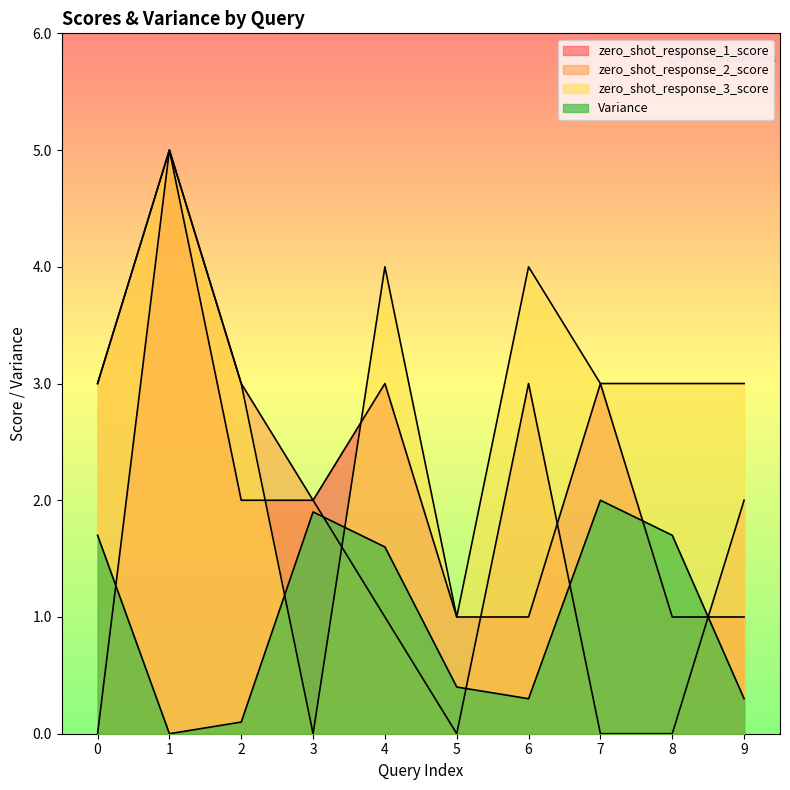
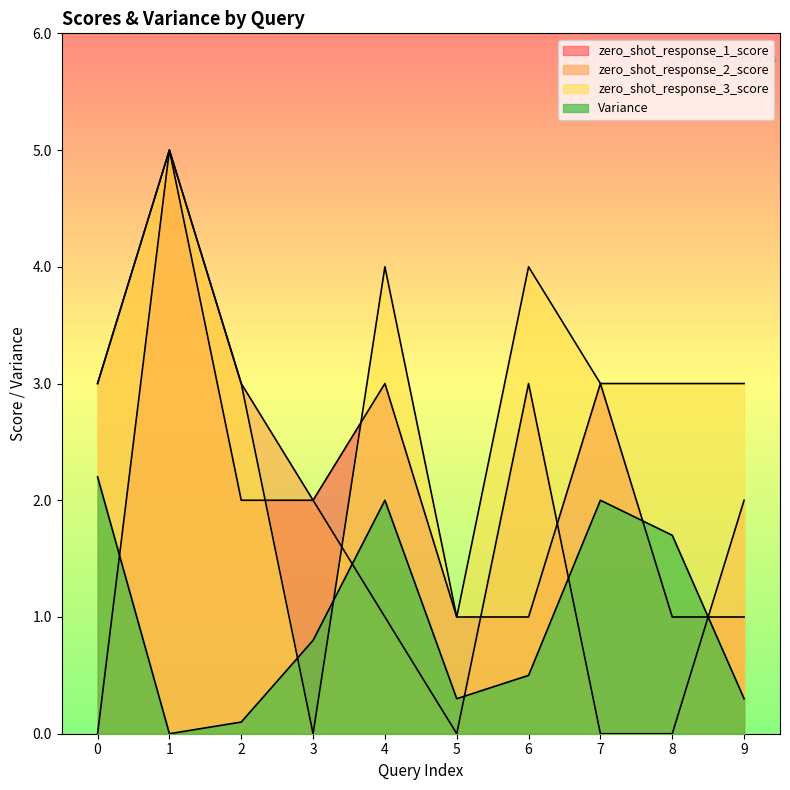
  {
    "zero_shot_response_1_score": {
      "0": 0.0,
      "2": 2.0,
      "4": 3.0,
      "6": 1.0,
      "8": 1.0,
      "9": 1.0
    },
    "Variance": {
-     "0": 1.7,
+     "0": 2.2,
      "1": 0.0,
      "2": 0.1,
-     "3": 1.9,
-     "4": 1.6,
-     "5": 0.4,
-     "6": 0.3,
+     "3": 0.8,
+     "4": 2.0,
+     "5": 0.3,
+     "6": 0.5,
      "7": 2.0,
      "8": 1.7,
      "9": 0.3
    }
  }
